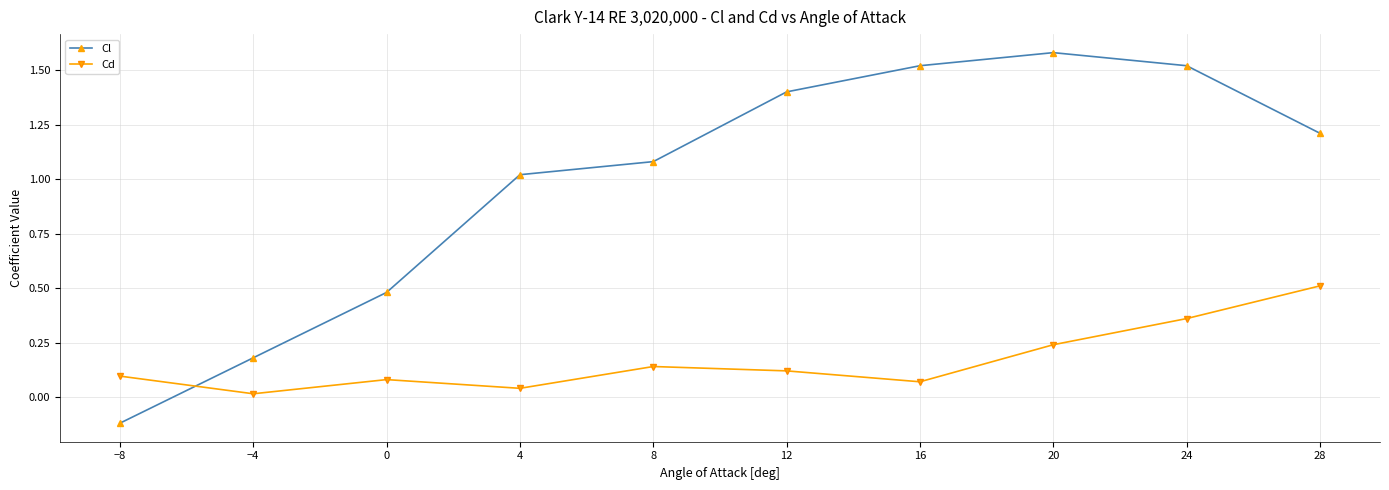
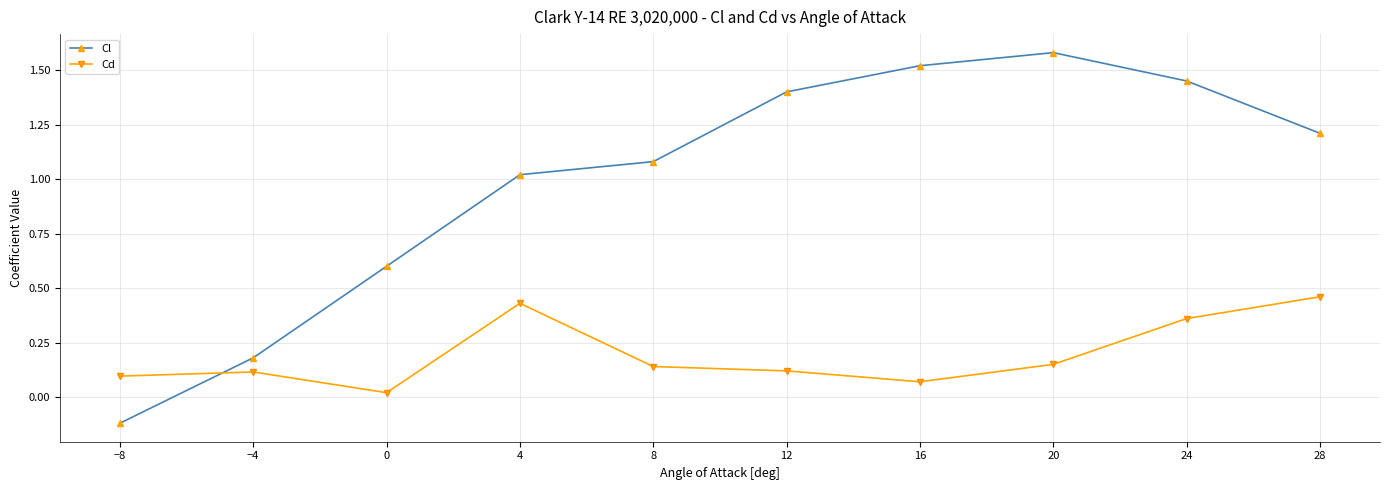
  {
    "Cl": {
      "−8": -0.12,
      "−4": 0.18,
-     "0": 0.48,
+     "0": 0.60,
      "4": 1.02,
      "8": 1.08,
      "12": 1.40,
      "16": 1.52,
      "20": 1.58,
-     "24": 1.52,
+     "24": 1.45,
      "28": 1.21
    },
    "Cd": {
      "−8": 0.10,
-     "−4": 0.02,
-     "0": 0.08,
-     "4": 0.04,
+     "−4": 0.12,
+     "0": 0.02,
+     "4": 0.43,
      "8": 0.14,
      "12": 0.12,
      "16": 0.07,
-     "20": 0.24,
+     "20": 0.15,
      "24": 0.36,
-     "28": 0.51
+     "28": 0.46
    }
  }
